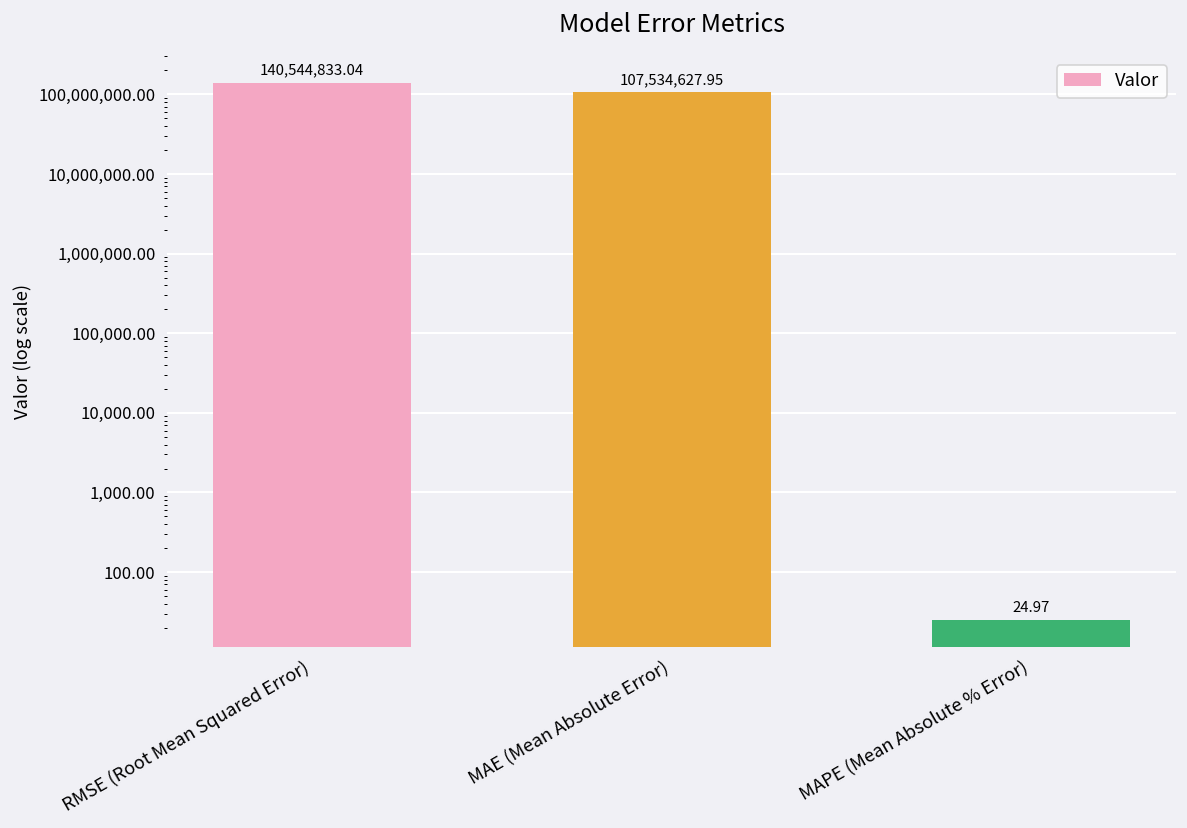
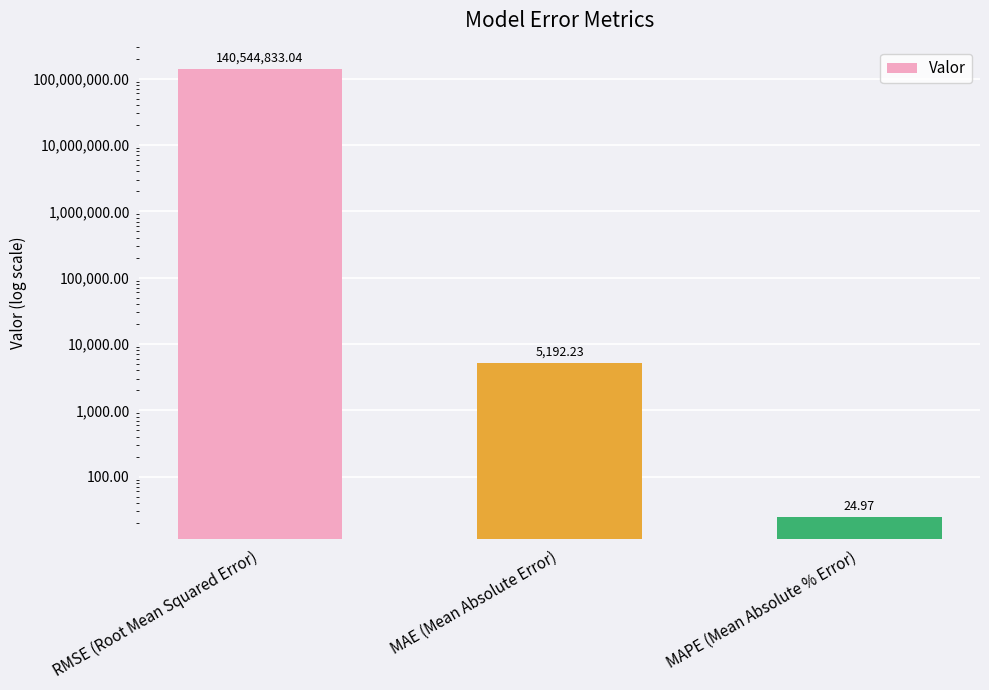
  {
    "RMSE (Root Mean Squared Error)": "140,544,833.04",
-   "MAE (Mean Absolute Error)": "107,534,627.95",
+   "MAE (Mean Absolute Error)": "5,192.23",
    "MAPE (Mean Absolute % Error)": "24.97"
  }
